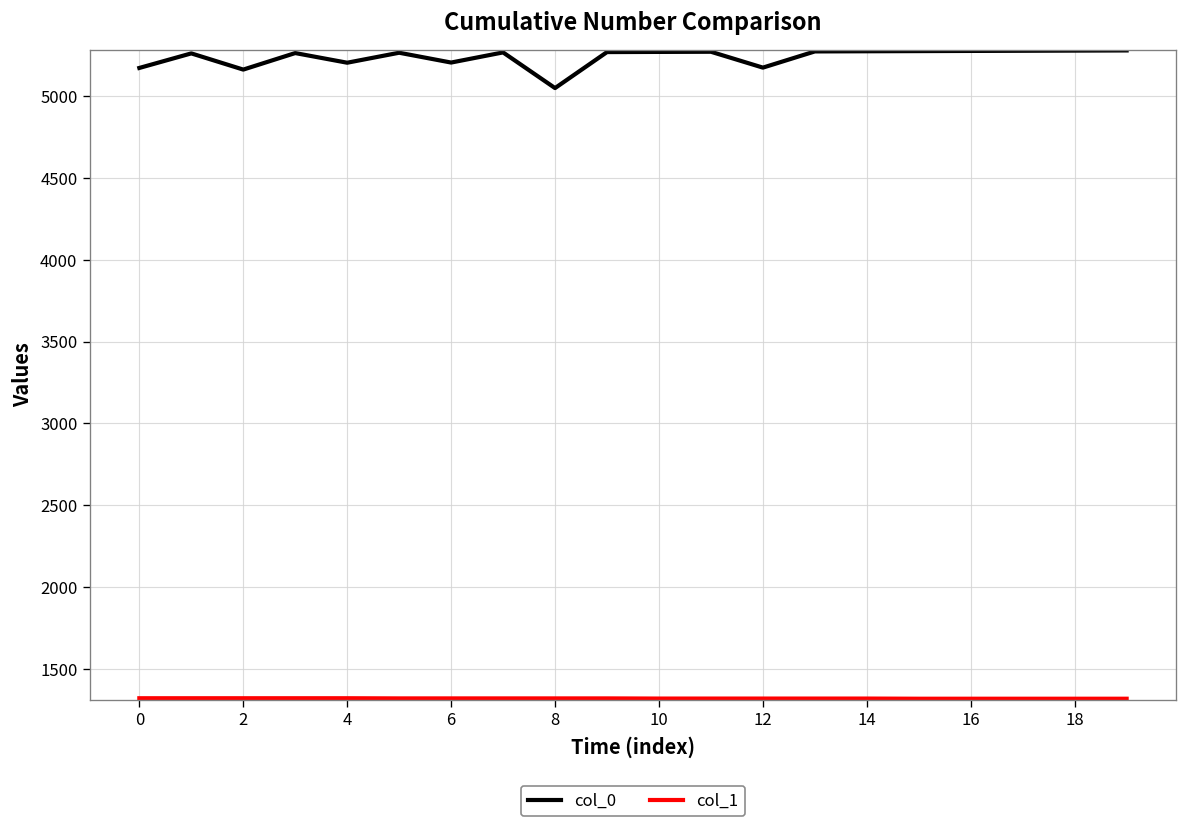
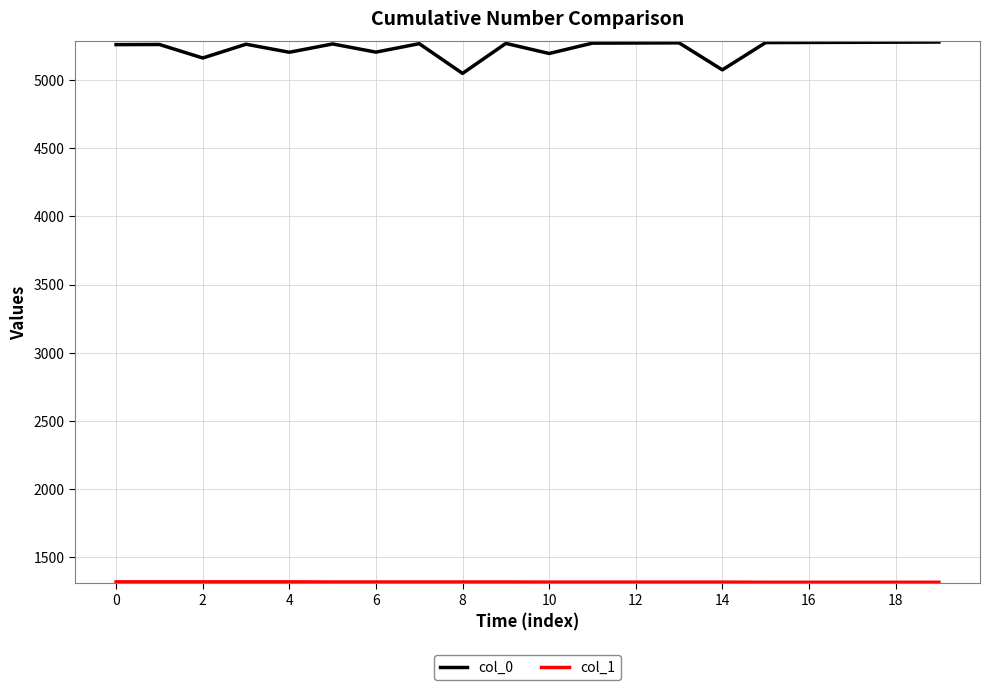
  {
    "col_0": {
-     "0": 5170,
+     "0": 5260,
      "2": 5160,
      "4": 5200,
      "6": 5210,
      "8": 5050,
-     "10": 5270,
-     "12": 5170,
-     "14": 5270,
+     "10": 5200,
+     "12": 5270,
+     "14": 5080,
      "16": 5280,
      "18": 5280
    },
    "col_1": {
      "0": 1320,
      "2": 1320,
      "4": 1320,
      "6": 1320,
      "8": 1320,
      "10": 1320,
      "12": 1320,
      "14": 1320,
      "16": 1320,
      "18": 1320
    }
  }
